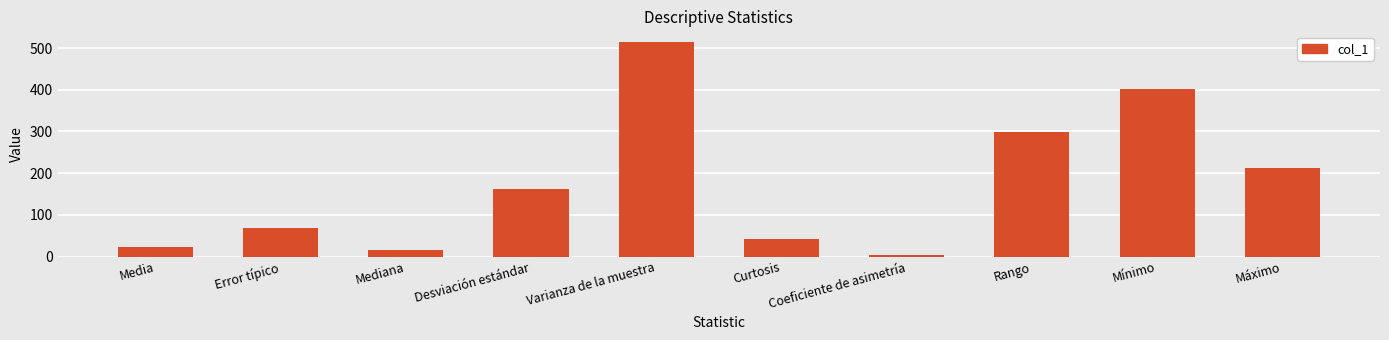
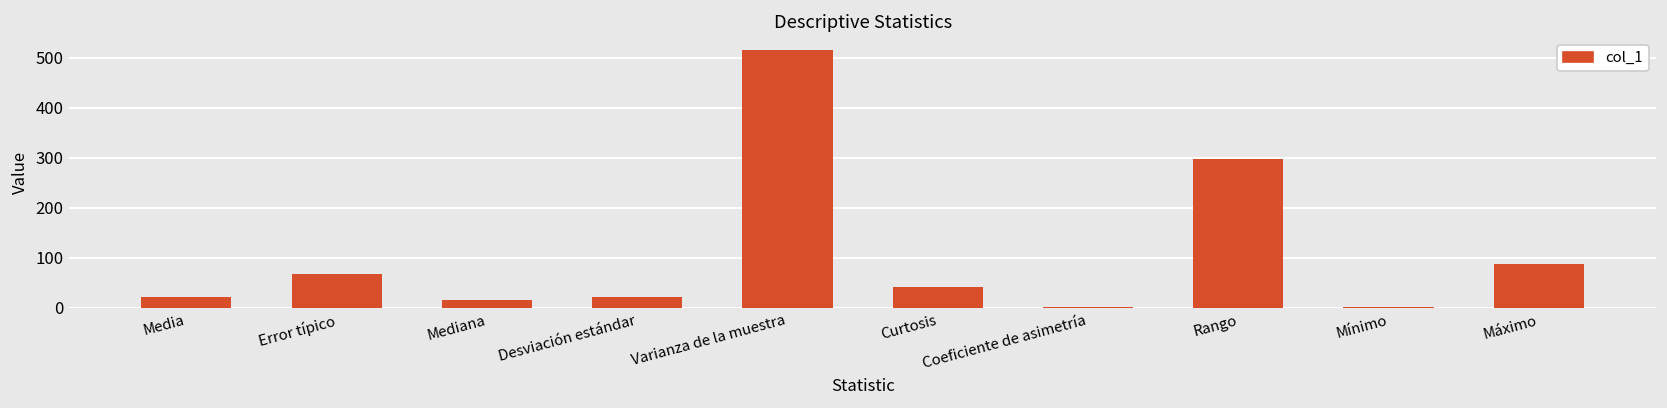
  {
    "Media": 20,
    "Error típico": 70,
    "Mediana": 20,
-   "Desviación estándar": 160,
+   "Desviación estándar": 20,
    "Varianza de la muestra": 510,
    "Curtosis": 40,
    "Rango": 300,
-   "Mínimo": 400,
-   "Máximo": 210
+   "Mínimo": 0,
+   "Máximo": 90
  }
